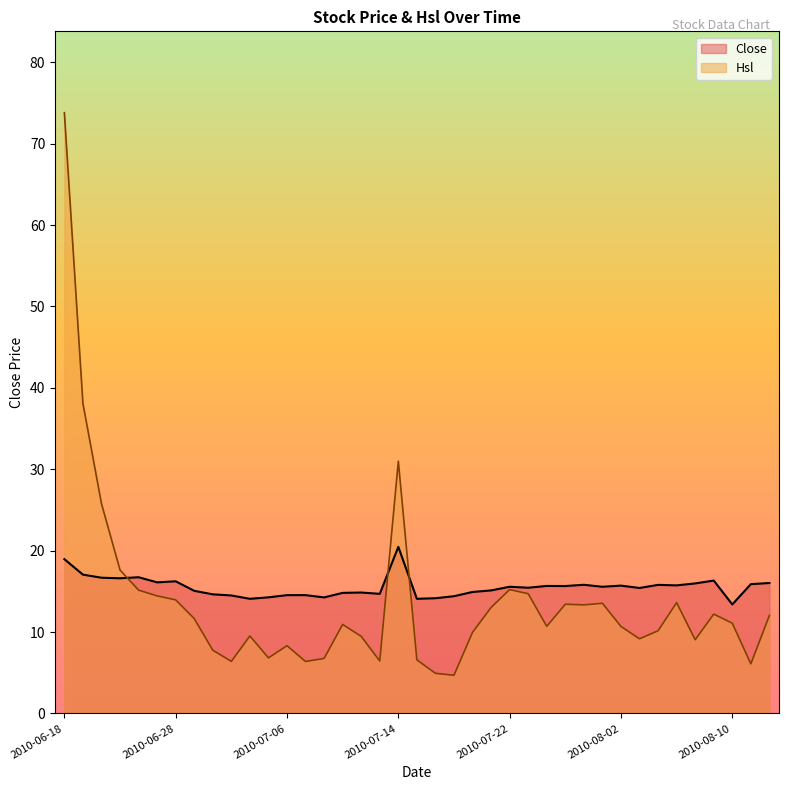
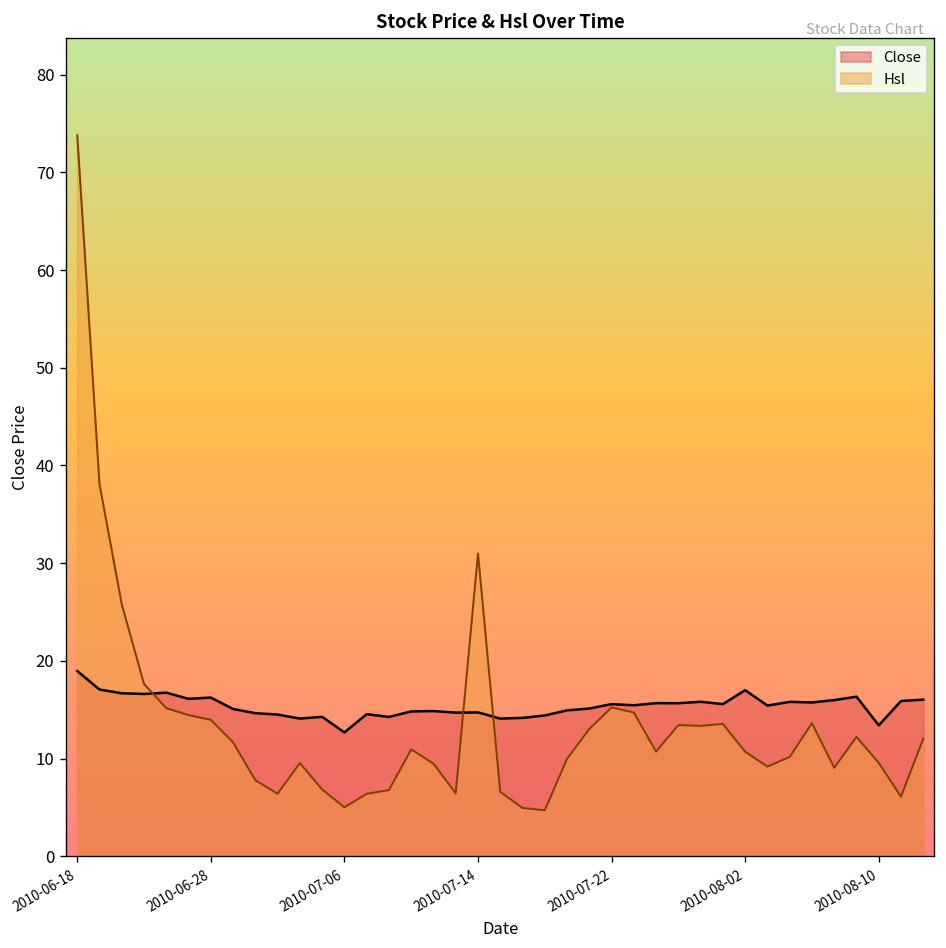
  {
    "Close": {
      "2010-06-18": 19,
      "2010-06-28": 16,
-     "2010-07-06": 15,
-     "2010-07-14": 20,
+     "2010-07-06": 13,
+     "2010-07-14": 15,
      "2010-07-22": 16,
-     "2010-08-02": 16,
+     "2010-08-02": 17,
      "2010-08-10": 13
    },
    "Hsl": {
      "2010-06-18": 74,
      "2010-06-28": 14,
-     "2010-07-06": 8,
+     "2010-07-06": 5,
      "2010-07-14": 31,
      "2010-07-22": 15,
      "2010-08-02": 11,
-     "2010-08-10": 11
+     "2010-08-10": 10
    }
  }
